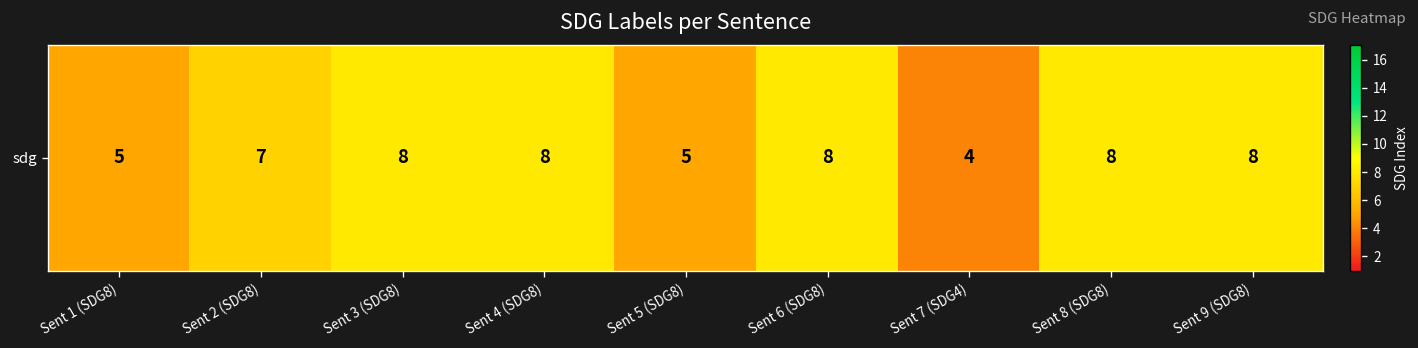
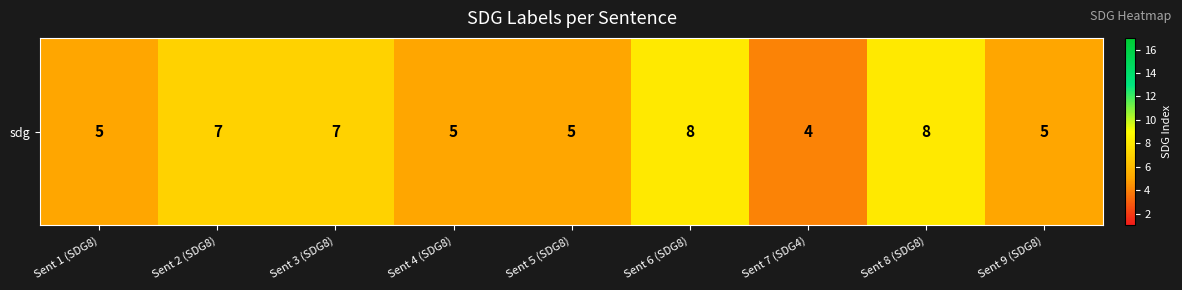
  {
    "sdg": {
      "Sent 1 (SDG8)": 5,
      "Sent 2 (SDG8)": 7,
-     "Sent 3 (SDG8)": 8,
-     "Sent 4 (SDG8)": 8,
+     "Sent 3 (SDG8)": 7,
+     "Sent 4 (SDG8)": 5,
      "Sent 5 (SDG8)": 5,
      "Sent 6 (SDG8)": 8,
      "Sent 7 (SDG4)": 4,
      "Sent 8 (SDG8)": 8,
-     "Sent 9 (SDG8)": 8
+     "Sent 9 (SDG8)": 5
    }
  }
